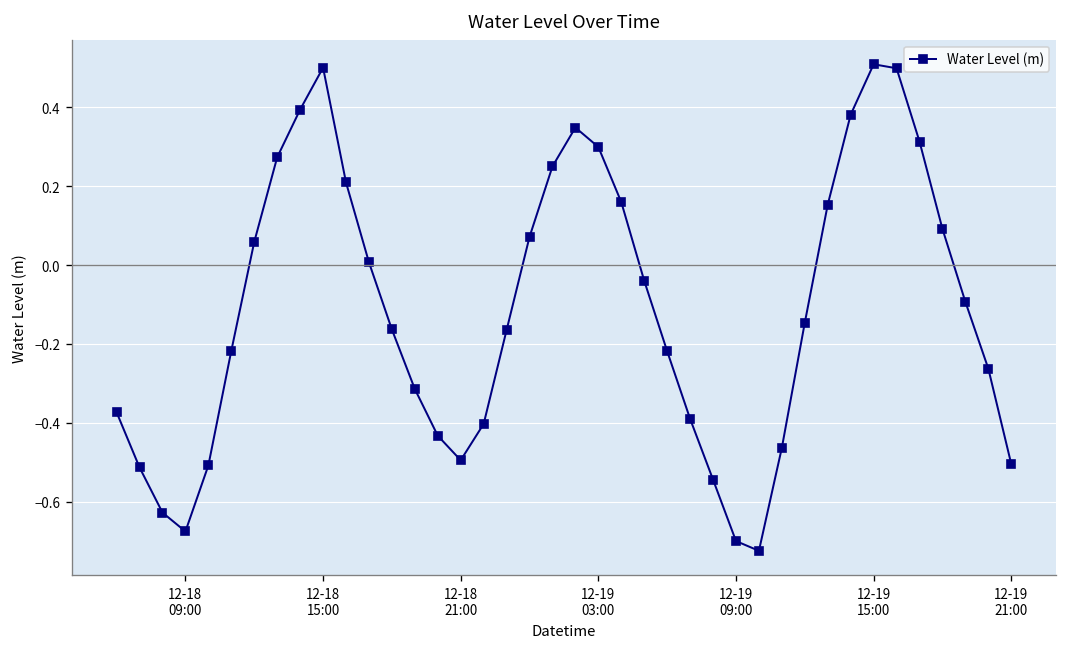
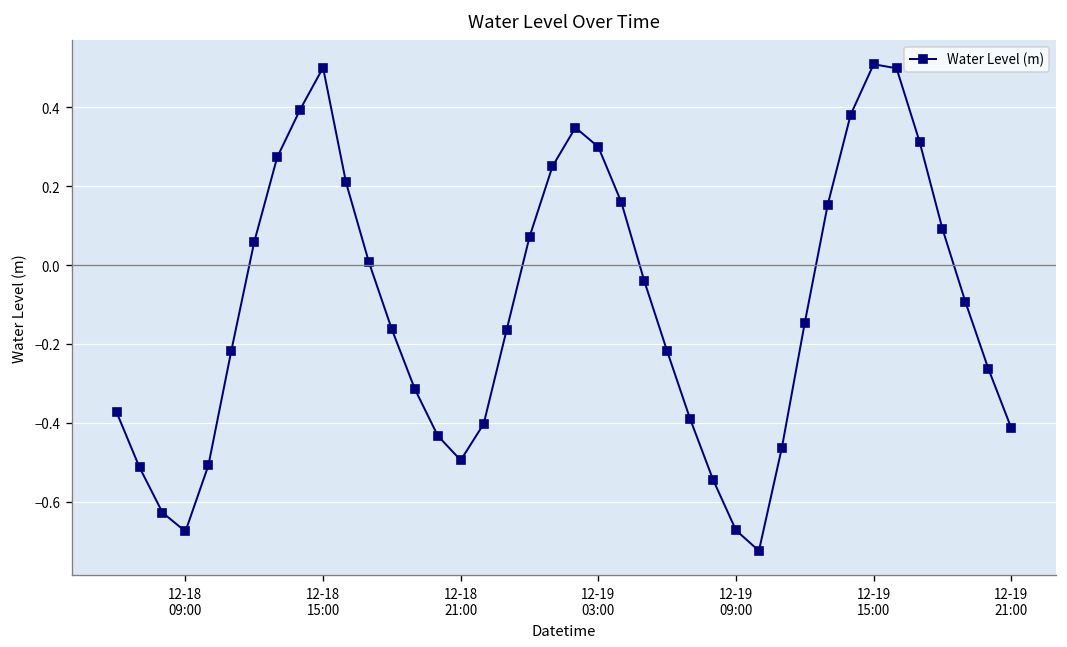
  {
    "12-18 09:00": -0.67,
    "12-18 15:00": 0.50,
    "12-18 21:00": -0.49,
    "12-19 03:00": 0.30,
-   "12-19 09:00": -0.70,
+   "12-19 09:00": -0.67,
    "12-19 15:00": 0.51,
-   "12-19 21:00": -0.50
+   "12-19 21:00": -0.41
  }
